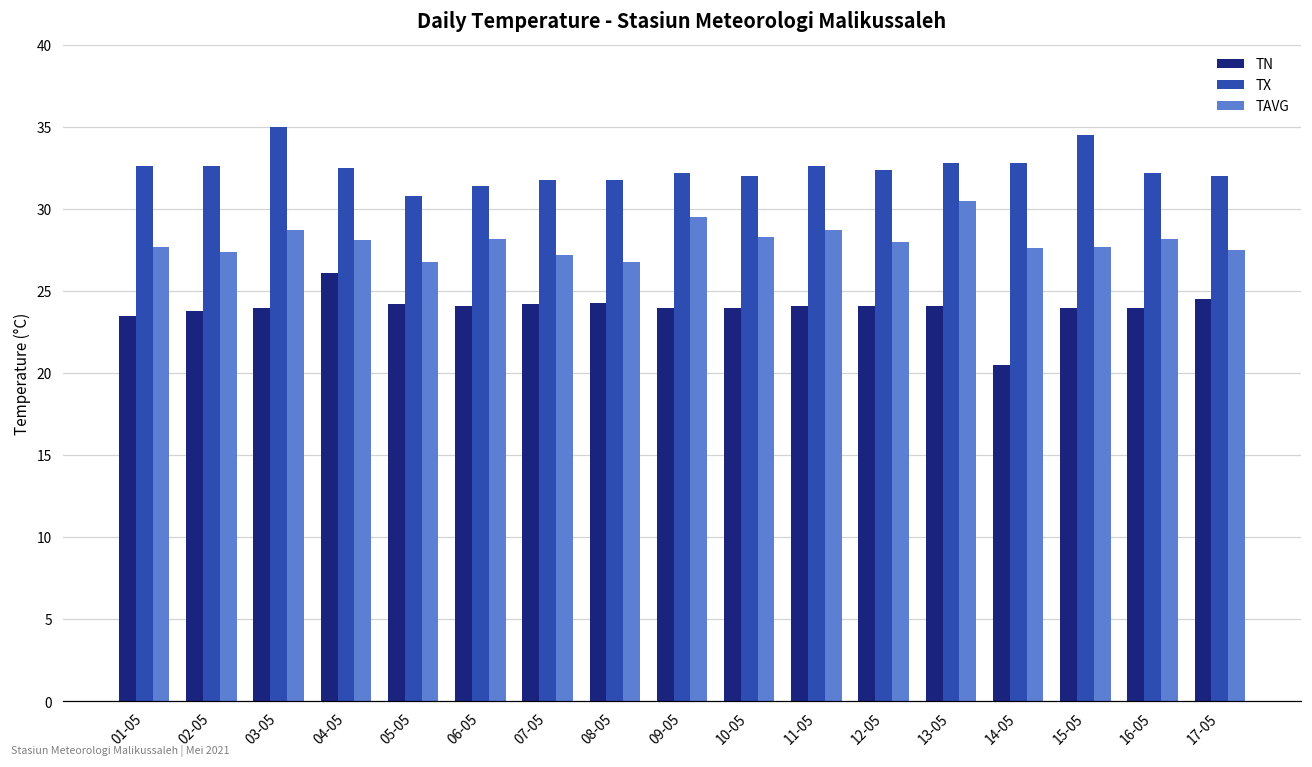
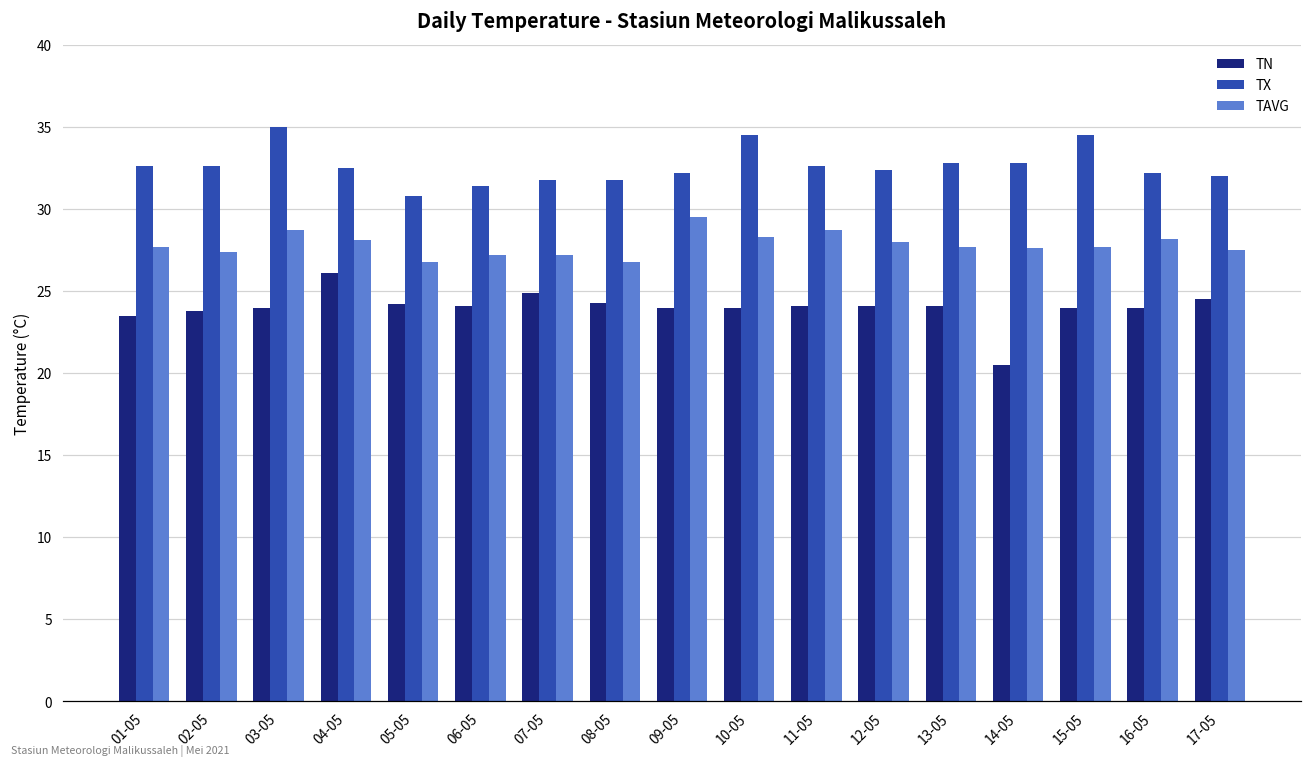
  {
    "TN": {
      "01-05": 23.5,
      "02-05": 23.8,
      "03-05": 24.0,
      "04-05": 26.1,
      "05-05": 24.2,
      "06-05": 24.1,
-     "07-05": 24.2,
+     "07-05": 24.9,
      "08-05": 24.3,
      "09-05": 24.0,
      "10-05": 24.0,
      "11-05": 24.1,
      "12-05": 24.1,
      "13-05": 24.1,
      "14-05": 20.5,
      "15-05": 24.0,
      "16-05": 24.0,
      "17-05": 24.5
    },
    "TX": {
      "01-05": 32.6,
      "02-05": 32.6,
      "03-05": 35.0,
      "04-05": 32.5,
      "05-05": 30.8,
      "06-05": 31.4,
      "07-05": 31.8,
      "08-05": 31.8,
      "09-05": 32.2,
-     "10-05": 32.0,
+     "10-05": 34.5,
      "11-05": 32.6,
      "12-05": 32.4,
      "13-05": 32.8,
      "14-05": 32.8,
      "15-05": 34.5,
      "16-05": 32.2,
      "17-05": 32.0
    },
    "TAVG": {
      "01-05": 27.7,
      "02-05": 27.4,
      "03-05": 28.7,
      "04-05": 28.1,
      "05-05": 26.8,
-     "06-05": 28.2,
+     "06-05": 27.2,
      "07-05": 27.2,
      "08-05": 26.8,
      "09-05": 29.5,
      "10-05": 28.3,
      "11-05": 28.7,
      "12-05": 28.0,
-     "13-05": 30.5,
+     "13-05": 27.7,
      "14-05": 27.6,
      "15-05": 27.7,
      "16-05": 28.2,
      "17-05": 27.5
    }
  }
